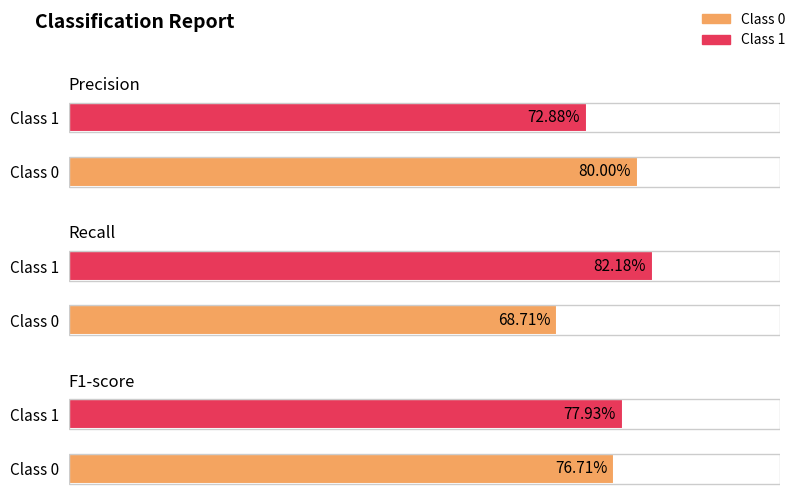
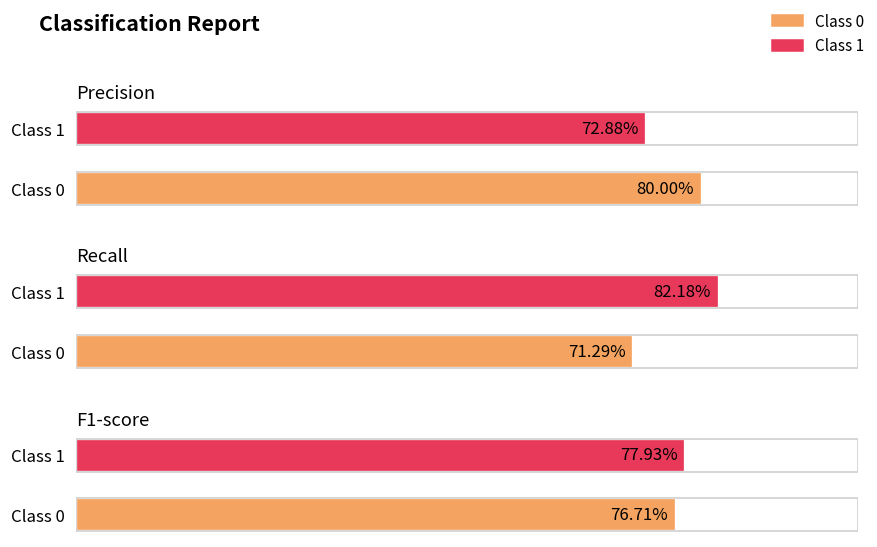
  {
    "Precision": {
      "Class 1": "72.88%",
      "Class 0": "80.00%"
    },
    "Recall": {
      "Class 1": "82.18%",
-     "Class 0": "68.71%"
+     "Class 0": "71.29%"
    },
    "F1-score": {
      "Class 1": "77.93%",
      "Class 0": "76.71%"
    }
  }
